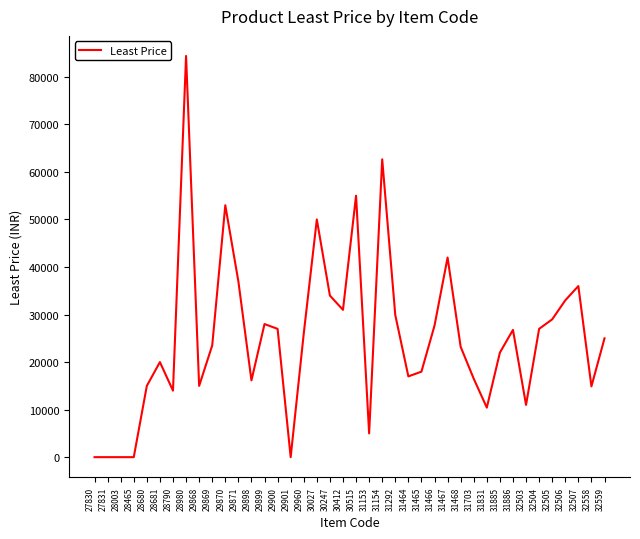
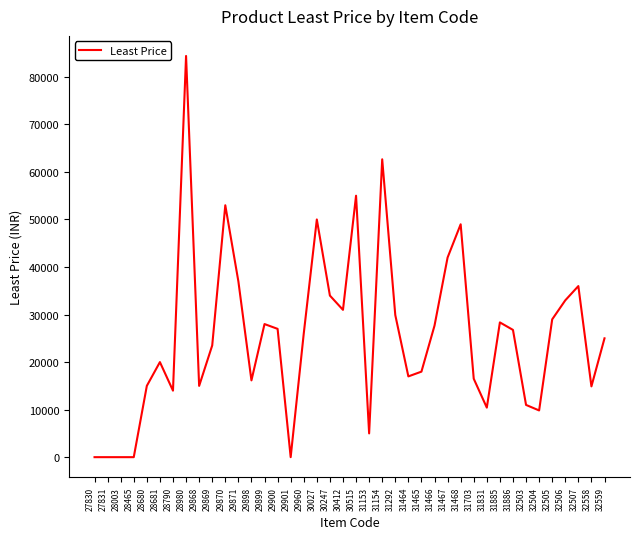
  {
    "27830": 0,
    "27831": 0,
    "28003": 0,
    "28465": 0,
    "28680": 15000,
    "28681": 20000,
    "28790": 14000,
    "28980": 84000,
    "29868": 15000,
    "29869": 24000,
    "29870": 53000,
    "29871": 37000,
    "29898": 16000,
    "29899": 28000,
    "29900": 27000,
    "29901": 0,
    "29960": 26000,
    "30027": 50000,
    "30247": 34000,
    "30412": 31000,
    "30515": 55000,
    "31153": 5000,
    "31154": 63000,
    "31292": 30000,
    "31464": 17000,
    "31465": 18000,
    "31466": 28000,
    "31467": 42000,
-   "31468": 23000,
+   "31468": 49000,
    "31703": 16000,
    "31831": 10000,
-   "31885": 22000,
+   "31885": 28000,
    "31886": 27000,
    "32503": 11000,
-   "32504": 27000,
+   "32504": 10000,
    "32505": 29000,
    "32506": 33000,
    "32507": 36000,
    "32558": 15000,
    "32559": 25000
  }
